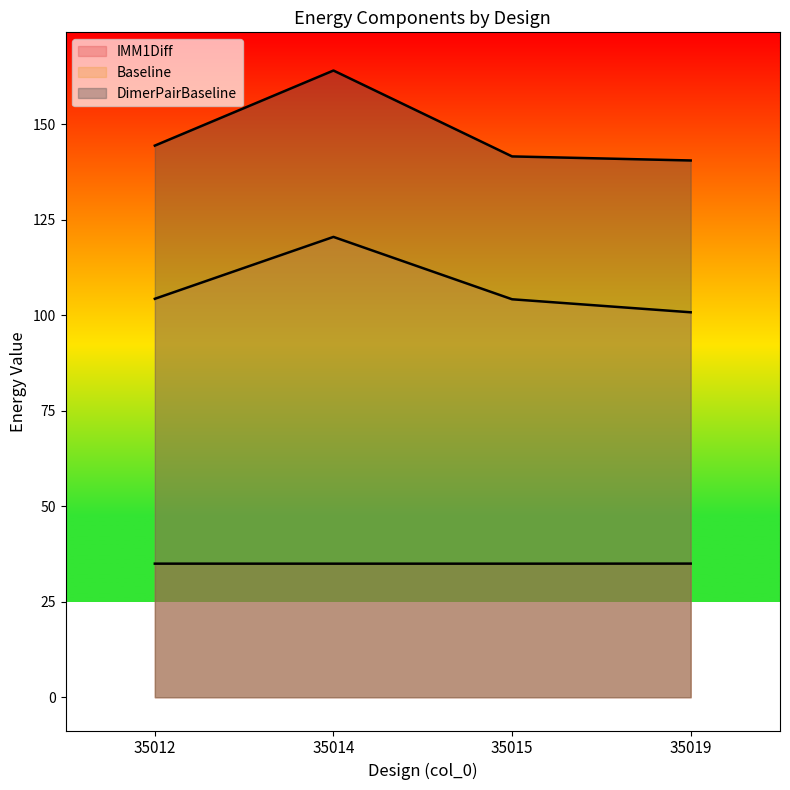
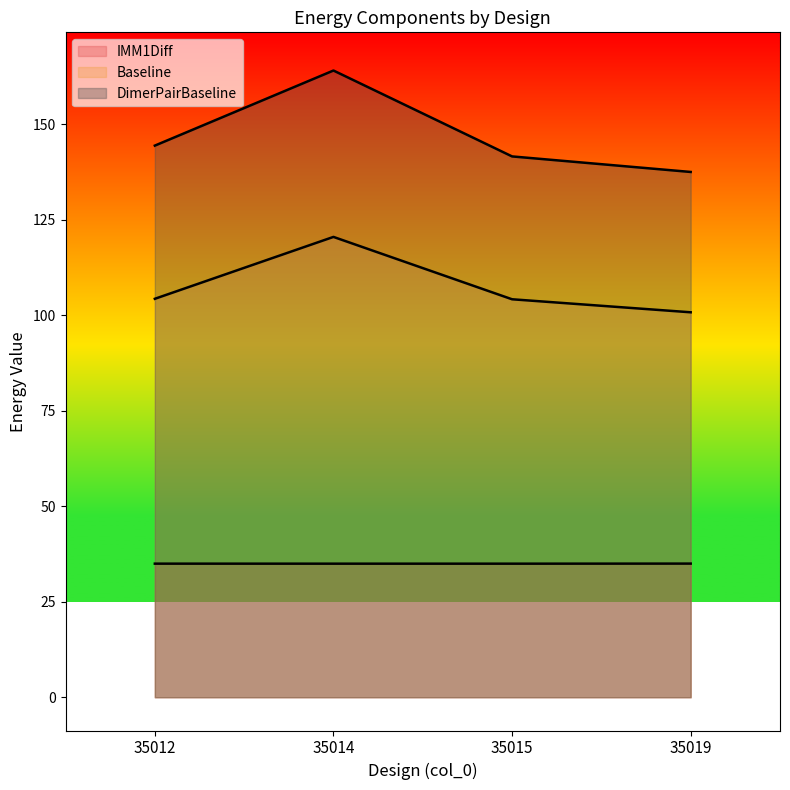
  {
    "DimerPairBaseline": {
      "35012": 144,
      "35014": 164,
      "35015": 142,
-     "35019": 141
+     "35019": 138
    }
  }
